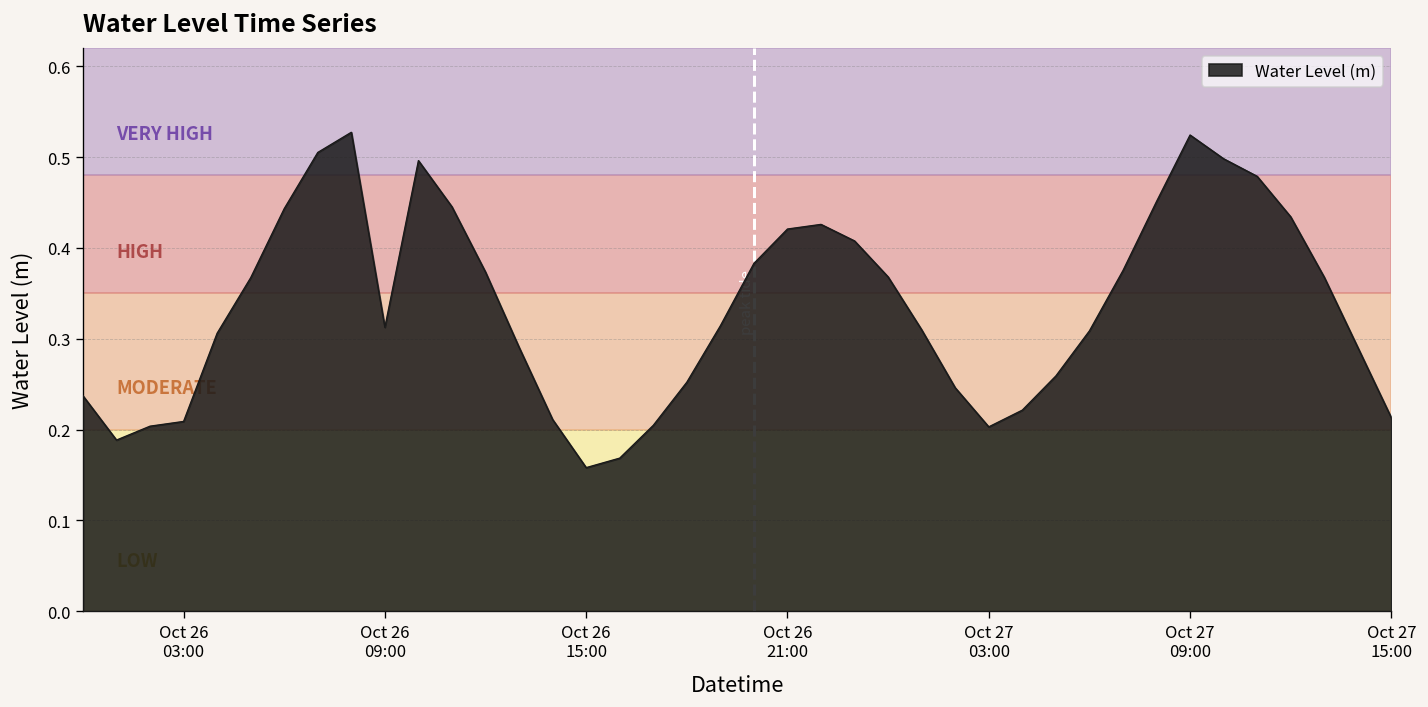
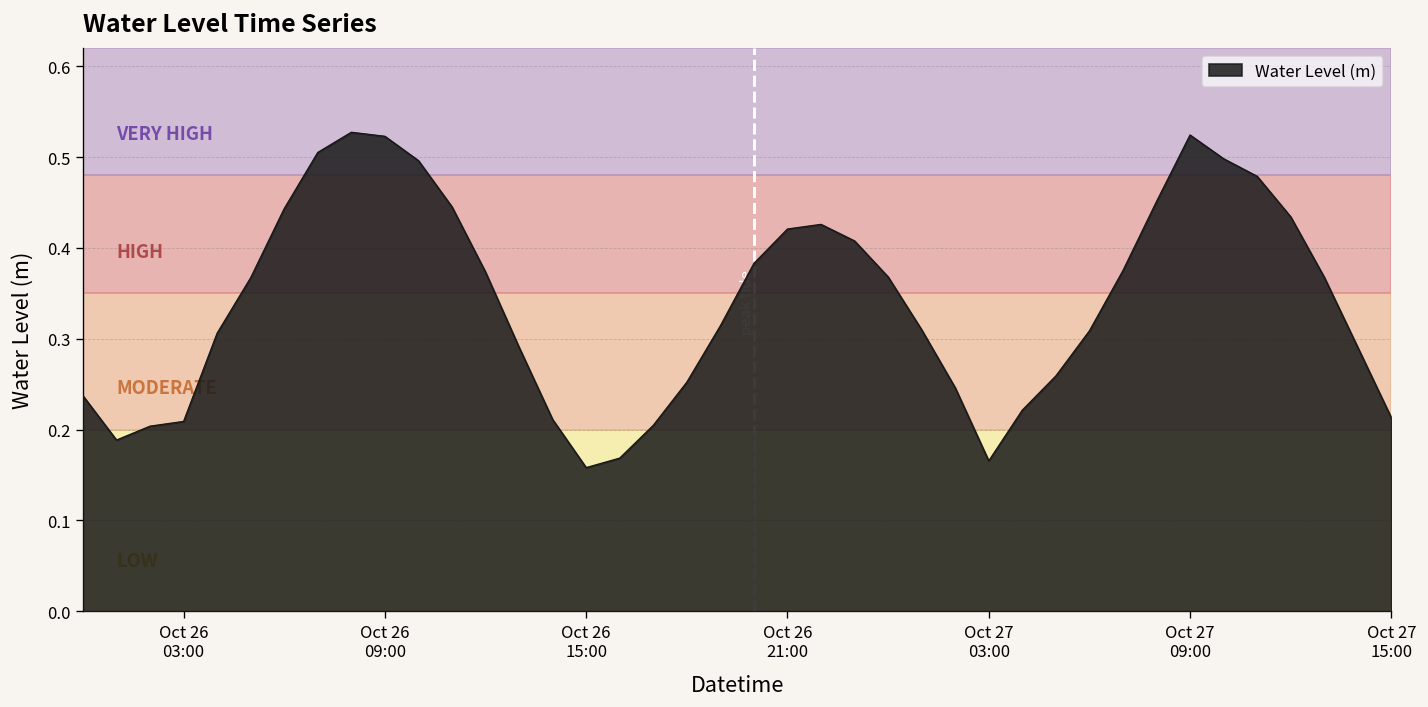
  {
    "Oct 26 03:00": 0.21,
-   "Oct 26 09:00": 0.31,
+   "Oct 26 09:00": 0.52,
    "Oct 26 15:00": 0.16,
    "Oct 26 21:00": 0.42,
-   "Oct 27 03:00": 0.20,
+   "Oct 27 03:00": 0.17,
    "Oct 27 09:00": 0.52,
    "Oct 27 15:00": 0.21
  }
